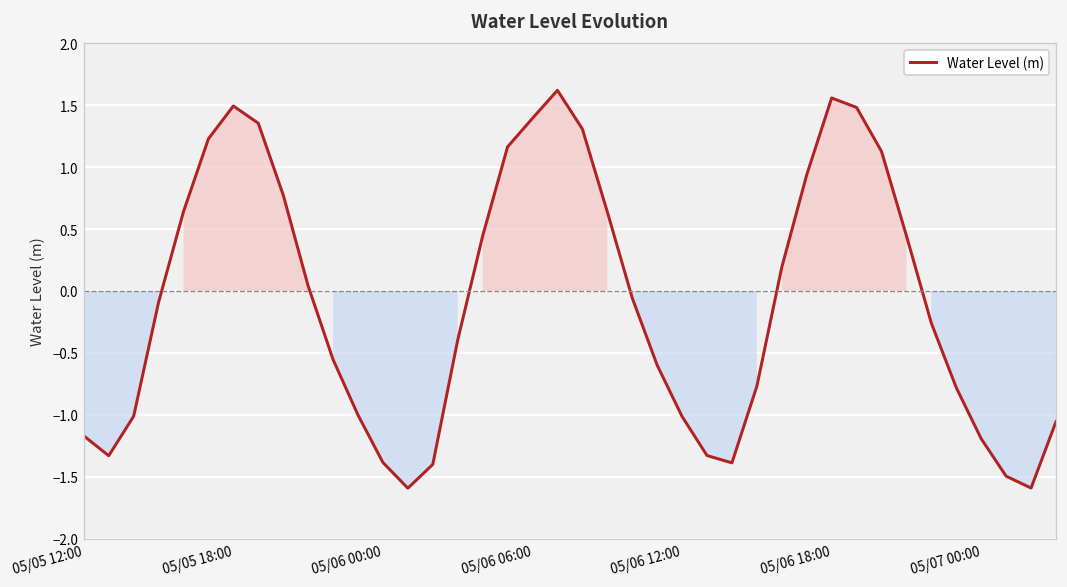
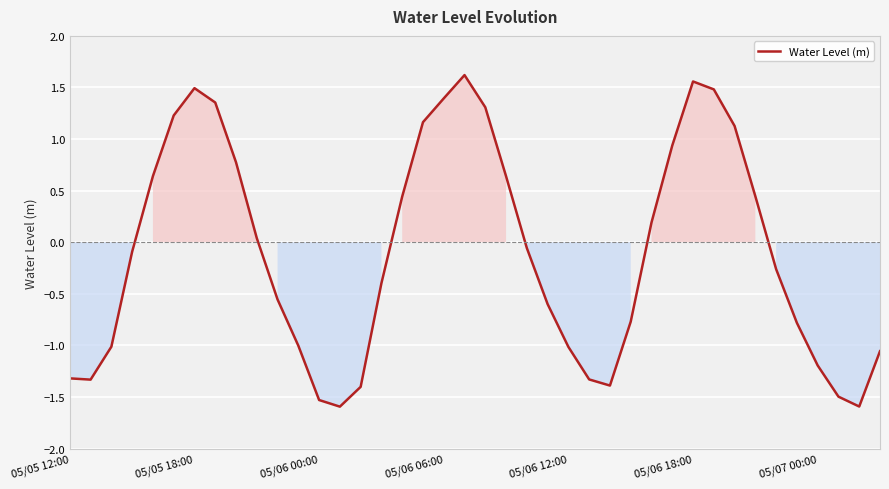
  {
-   "05/05 12:00": -1.17,
+   "05/05 12:00": -1.32,
    "05/05 18:00": 1.49,
-   "05/06 00:00": -1.39,
+   "05/06 00:00": -1.53,
    "05/06 06:00": 1.39,
    "05/06 12:00": -1.01,
    "05/06 18:00": 1.56,
    "05/07 00:00": -1.19
  }
